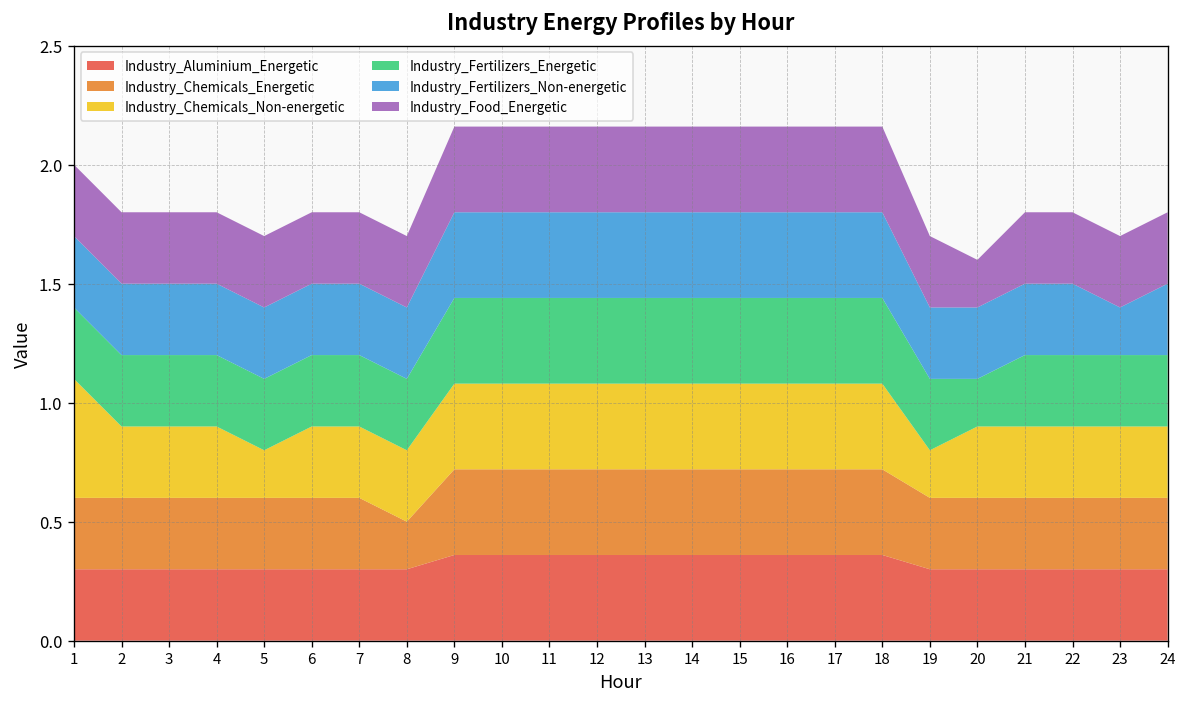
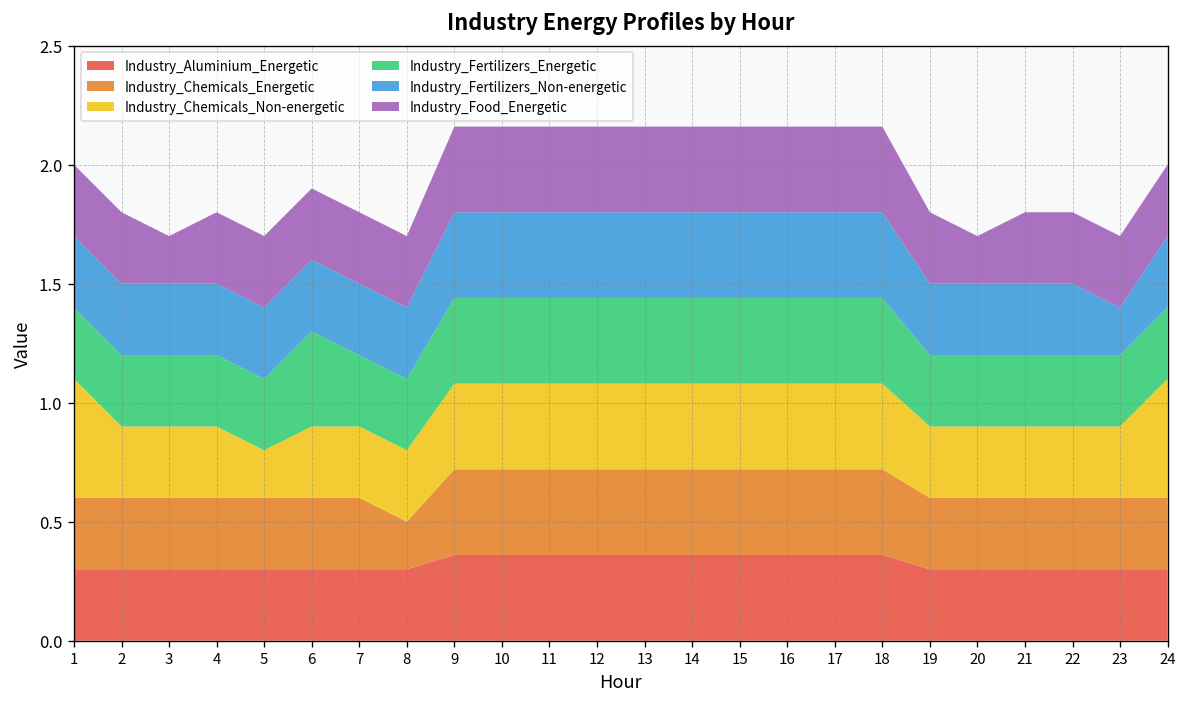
  {
    "Industry_Chemicals_Non-energetic": {
      "1": 0.5,
      "2": 0.3,
      "3": 0.3,
      "4": 0.3,
      "5": 0.2,
      "6": 0.3,
      "7": 0.3,
      "8": 0.3,
      "9": 0.36,
      "10": 0.36,
      "11": 0.36,
      "12": 0.36,
      "13": 0.36,
      "14": 0.36,
      "15": 0.36,
      "16": 0.36,
      "17": 0.36,
      "18": 0.36,
-     "19": 0.2,
+     "19": 0.3,
      "20": 0.3,
      "21": 0.3,
      "22": 0.3,
      "23": 0.3,
-     "24": 0.3
+     "24": 0.5
    },
    "Industry_Fertilizers_Energetic": {
      "1": 0.3,
      "2": 0.3,
      "3": 0.3,
      "4": 0.3,
      "5": 0.3,
-     "6": 0.3,
+     "6": 0.4,
      "7": 0.3,
      "8": 0.3,
      "9": 0.36,
      "10": 0.36,
      "11": 0.36,
      "12": 0.36,
      "13": 0.36,
      "14": 0.36,
      "15": 0.36,
      "16": 0.36,
      "17": 0.36,
      "18": 0.36,
      "19": 0.3,
-     "20": 0.2,
+     "20": 0.3,
      "21": 0.3,
      "22": 0.3,
      "23": 0.3,
      "24": 0.3
    },
    "Industry_Fertilizers_Non-energetic": {
      "1": 0.3,
      "2": 0.3,
      "3": 0.3,
      "4": 0.3,
      "5": 0.3,
      "6": 0.3,
      "7": 0.3,
      "8": 0.3,
      "9": 0.36,
      "10": 0.36,
      "11": 0.36,
      "12": 0.36,
      "13": 0.36,
      "14": 0.36,
      "15": 0.36,
      "16": 0.36,
      "17": 0.36,
      "18": 0.36,
      "19": 0.3,
      "20": 0.3,
      "21": 0.3,
      "22": 0.3,
      "23": 0.2,
      "24": 0.3
    },
    "Industry_Food_Energetic": {
      "1": 0.3,
      "2": 0.3,
-     "3": 0.3,
+     "3": 0.2,
      "4": 0.3,
      "5": 0.3,
      "6": 0.3,
      "7": 0.3,
      "8": 0.3,
      "9": 0.36,
      "10": 0.36,
      "11": 0.36,
      "12": 0.36,
      "13": 0.36,
      "14": 0.36,
      "15": 0.36,
      "16": 0.36,
      "17": 0.36,
      "18": 0.36,
      "19": 0.3,
      "20": 0.2,
      "21": 0.3,
      "22": 0.3,
      "23": 0.3,
      "24": 0.3
    }
  }
